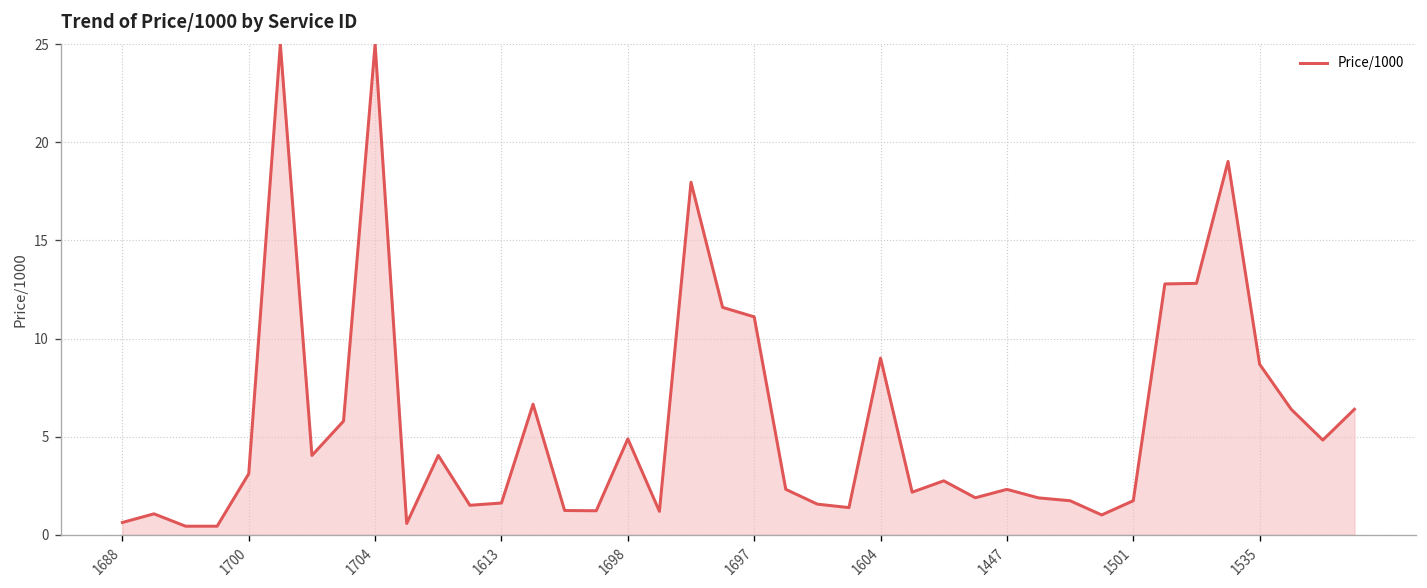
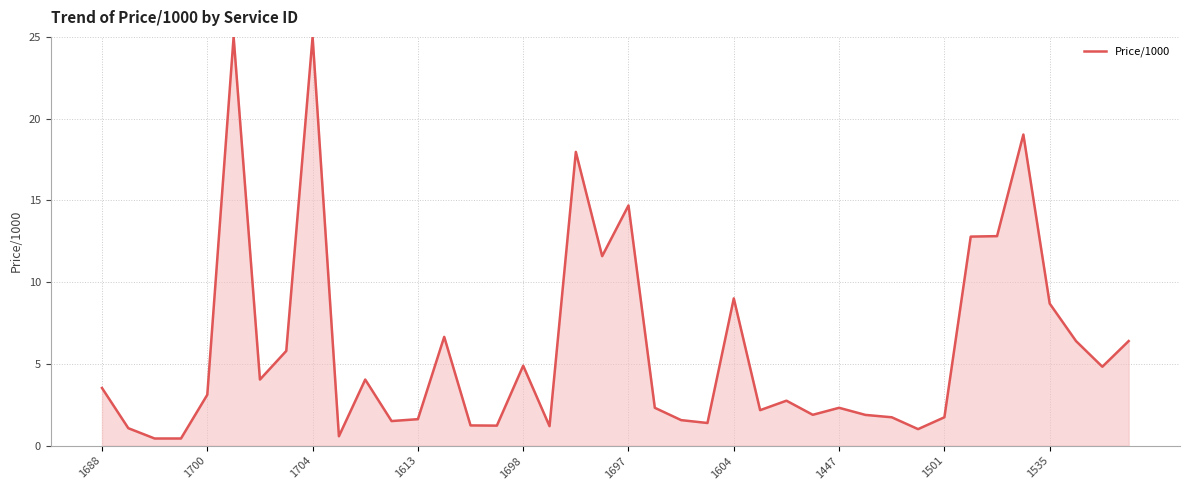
  {
-   "1688": 0.6,
+   "1688": 3.5,
    "1700": 3.1,
    "1704": 25.0,
    "1613": 1.6,
    "1698": 4.9,
-   "1697": 11.1,
+   "1697": 14.7,
    "1604": 9.0,
    "1447": 2.3,
    "1501": 1.7,
    "1535": 8.7
  }
